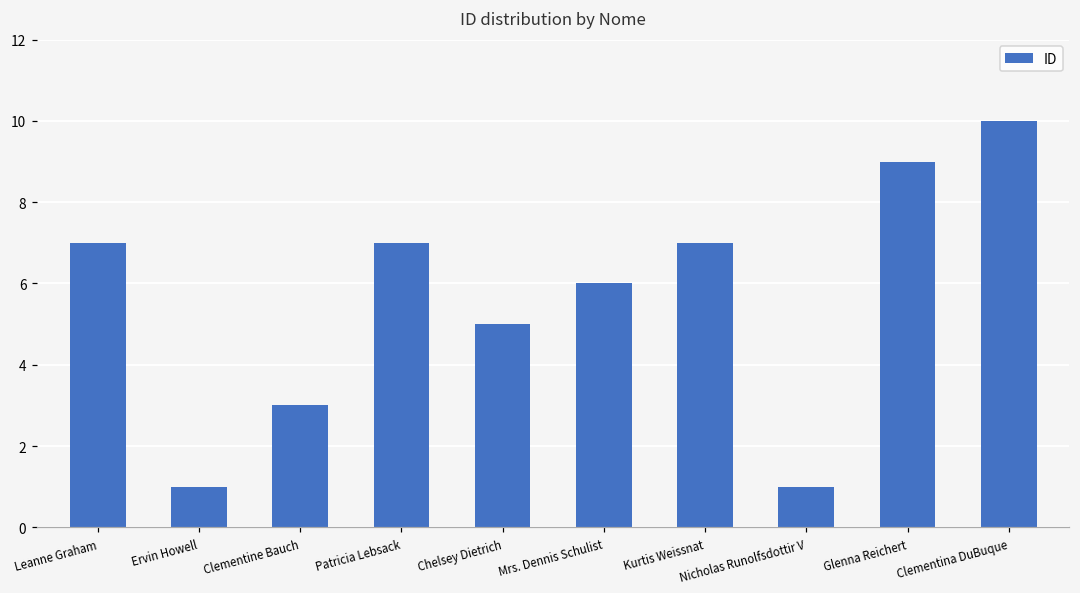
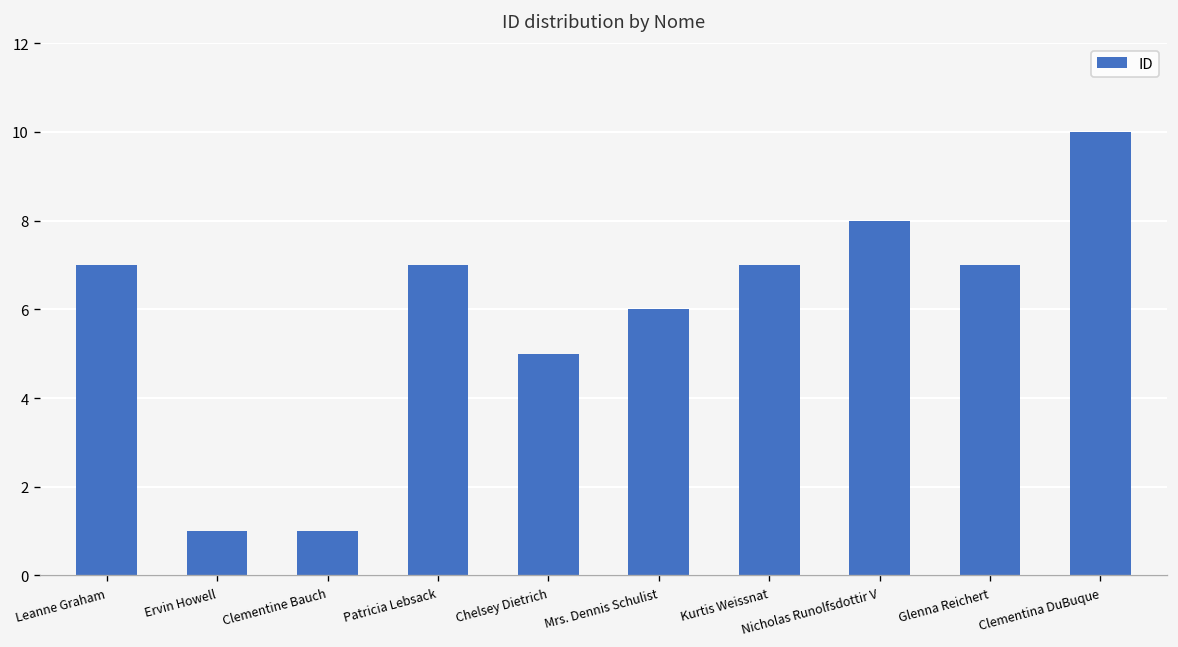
  {
    "Leanne Graham": 7,
    "Ervin Howell": 1,
-   "Clementine Bauch": 3,
+   "Clementine Bauch": 1,
    "Patricia Lebsack": 7,
    "Chelsey Dietrich": 5,
    "Mrs. Dennis Schulist": 6,
    "Kurtis Weissnat": 7,
-   "Nicholas Runolfsdottir V": 1,
-   "Glenna Reichert": 9,
+   "Nicholas Runolfsdottir V": 8,
+   "Glenna Reichert": 7,
    "Clementina DuBuque": 10
  }
